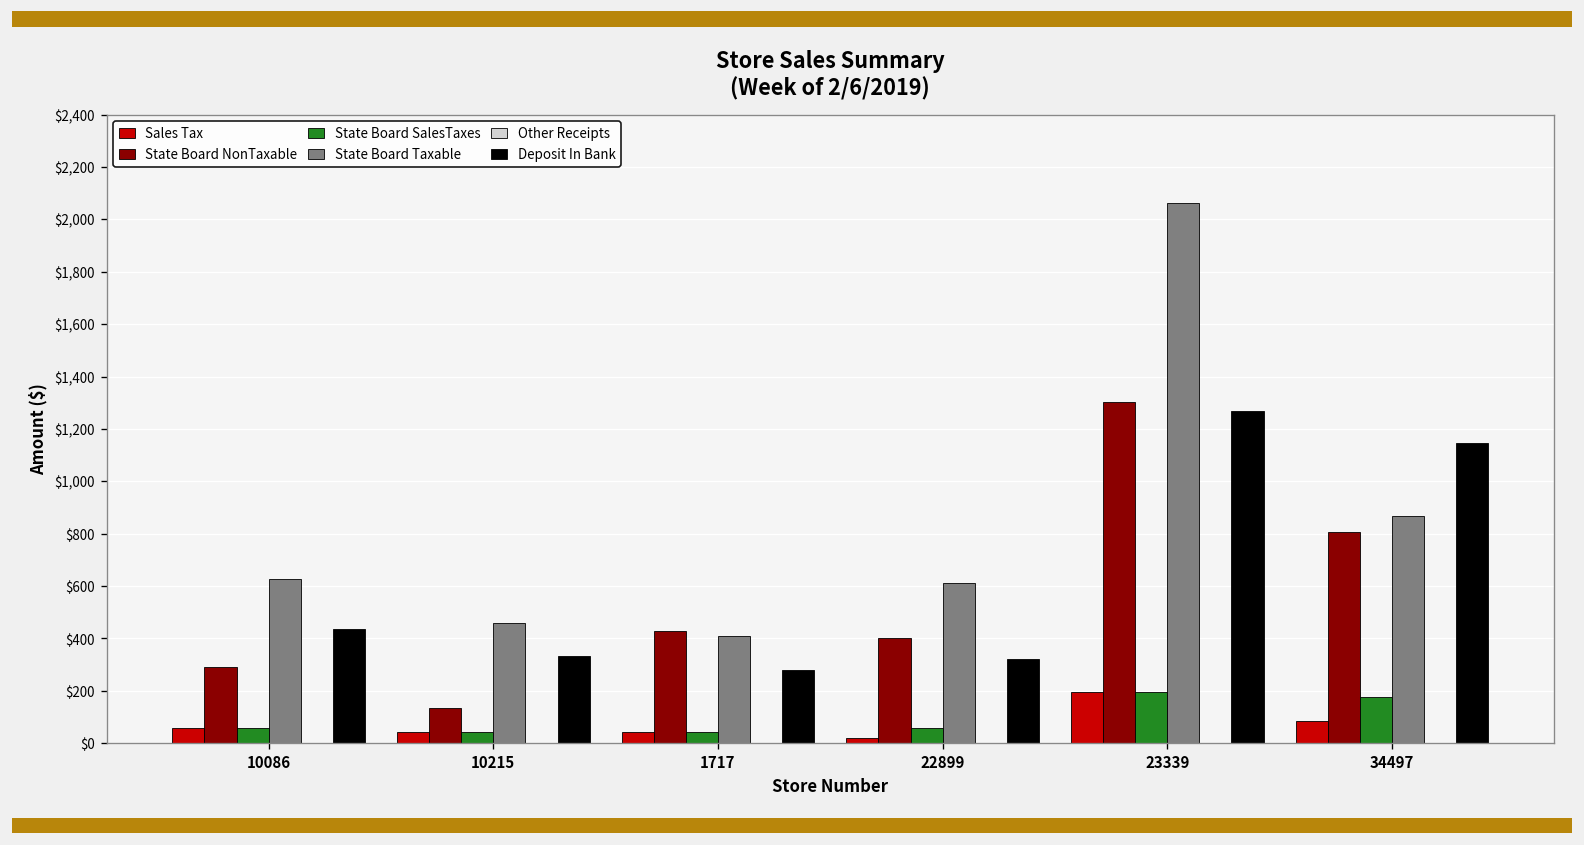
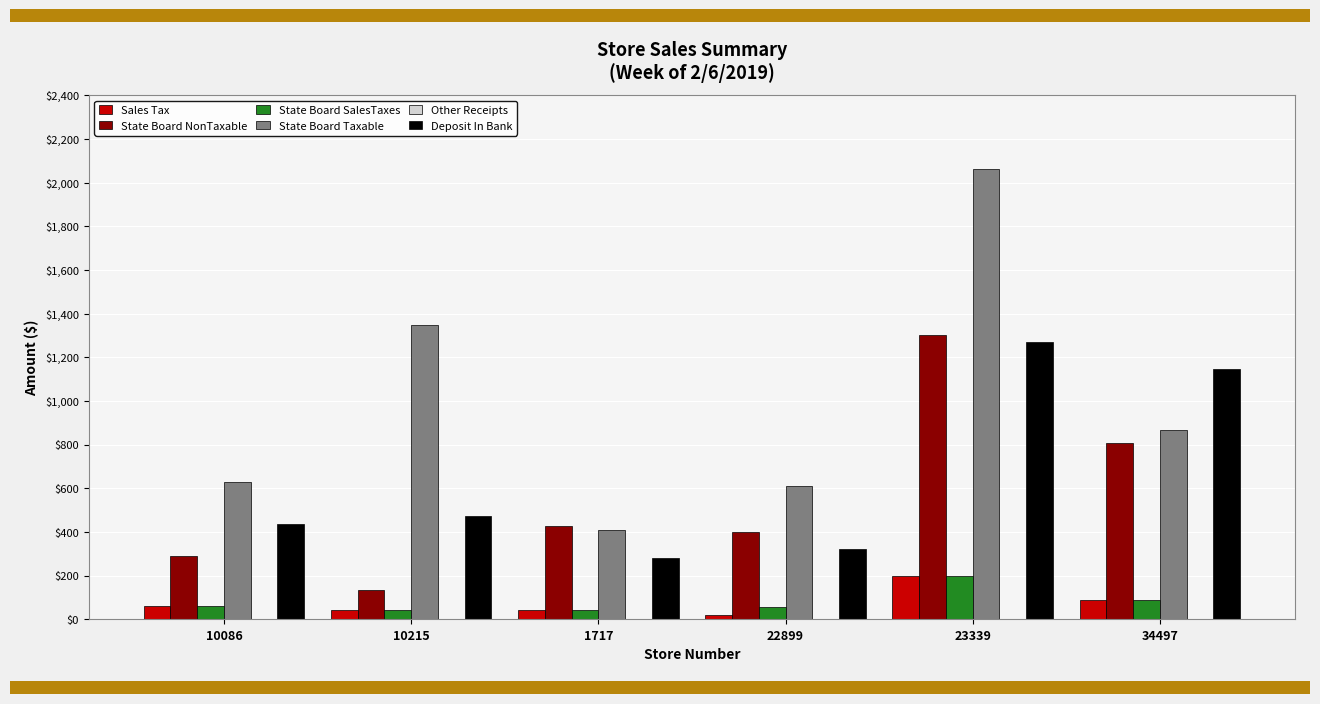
  {
    "Sales Tax": {
      "10086": "$60",
      "10215": "$40",
      "1717": "$40",
      "22899": "$20",
      "23339": "$200",
      "34497": "$90"
    },
    "State Board NonTaxable": {
      "10086": "$290",
      "10215": "$130",
      "1717": "$430",
      "22899": "$400",
      "23339": "$1,300",
      "34497": "$810"
    },
    "State Board SalesTaxes": {
      "10086": "$60",
      "10215": "$40",
      "1717": "$40",
      "22899": "$60",
      "23339": "$200",
-     "34497": "$180"
+     "34497": "$90"
    },
    "State Board Taxable": {
      "10086": "$630",
-     "10215": "$460",
+     "10215": "$1,350",
      "1717": "$410",
      "22899": "$610",
      "23339": "$2,060",
      "34497": "$870"
    },
    "Other Receipts": {
      "10086": "$0",
      "10215": "$0",
      "1717": "$0",
      "22899": "$0",
      "23339": "$0",
      "34497": "$0"
    },
    "Deposit In Bank": {
      "10086": "$440",
-     "10215": "$330",
+     "10215": "$470",
      "1717": "$280",
      "22899": "$320",
      "23339": "$1,270",
      "34497": "$1,150"
    }
  }
